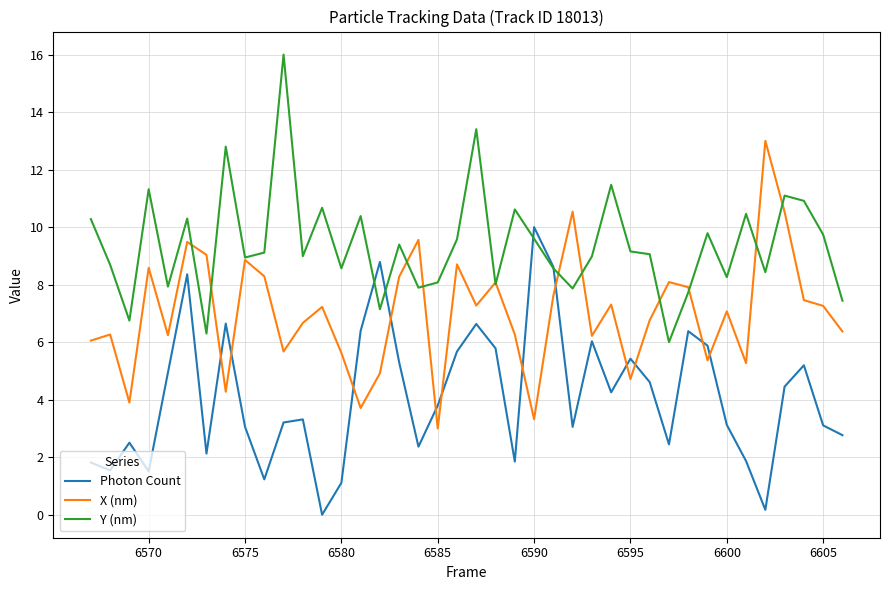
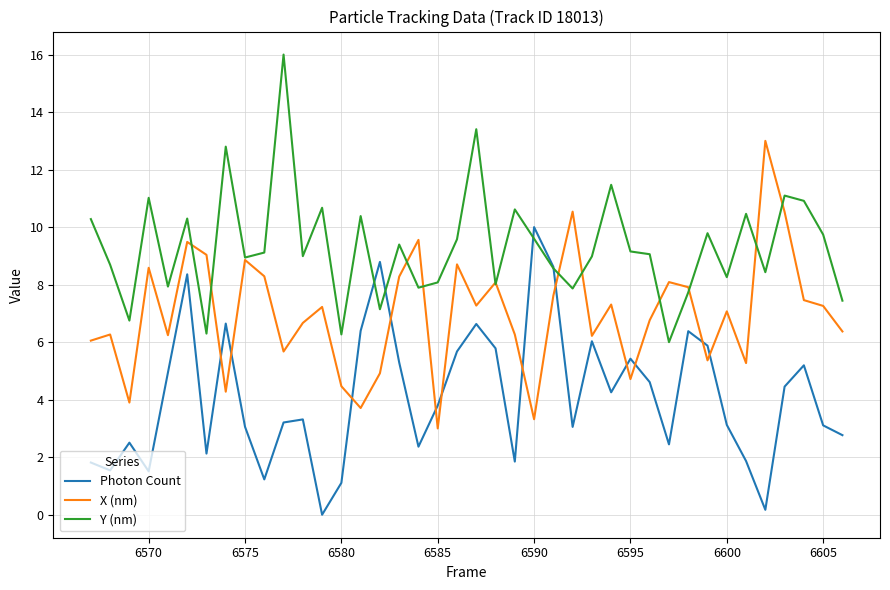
  {
    "Photon Count": {
      "6575": 3.1,
      "6580": 1.1,
      "6585": 3.8,
      "6590": 10.0,
      "6595": 5.4,
      "6600": 3.1,
      "6605": 3.1
    },
    "X (nm)": {
      "6570": 8.6,
-     "6580": 5.6,
+     "6580": 4.5,
      "6585": 3.0,
      "6590": 3.3,
      "6595": 4.7,
      "6600": 7.1,
      "6605": 7.3
    },
    "Y (nm)": {
-     "6570": 11.3,
-     "6580": 8.6,
+     "6570": 11.0,
+     "6580": 6.3,
      "6585": 8.1,
      "6590": 9.6,
      "6595": 9.2,
      "6600": 8.3,
      "6605": 9.7
    }
  }
